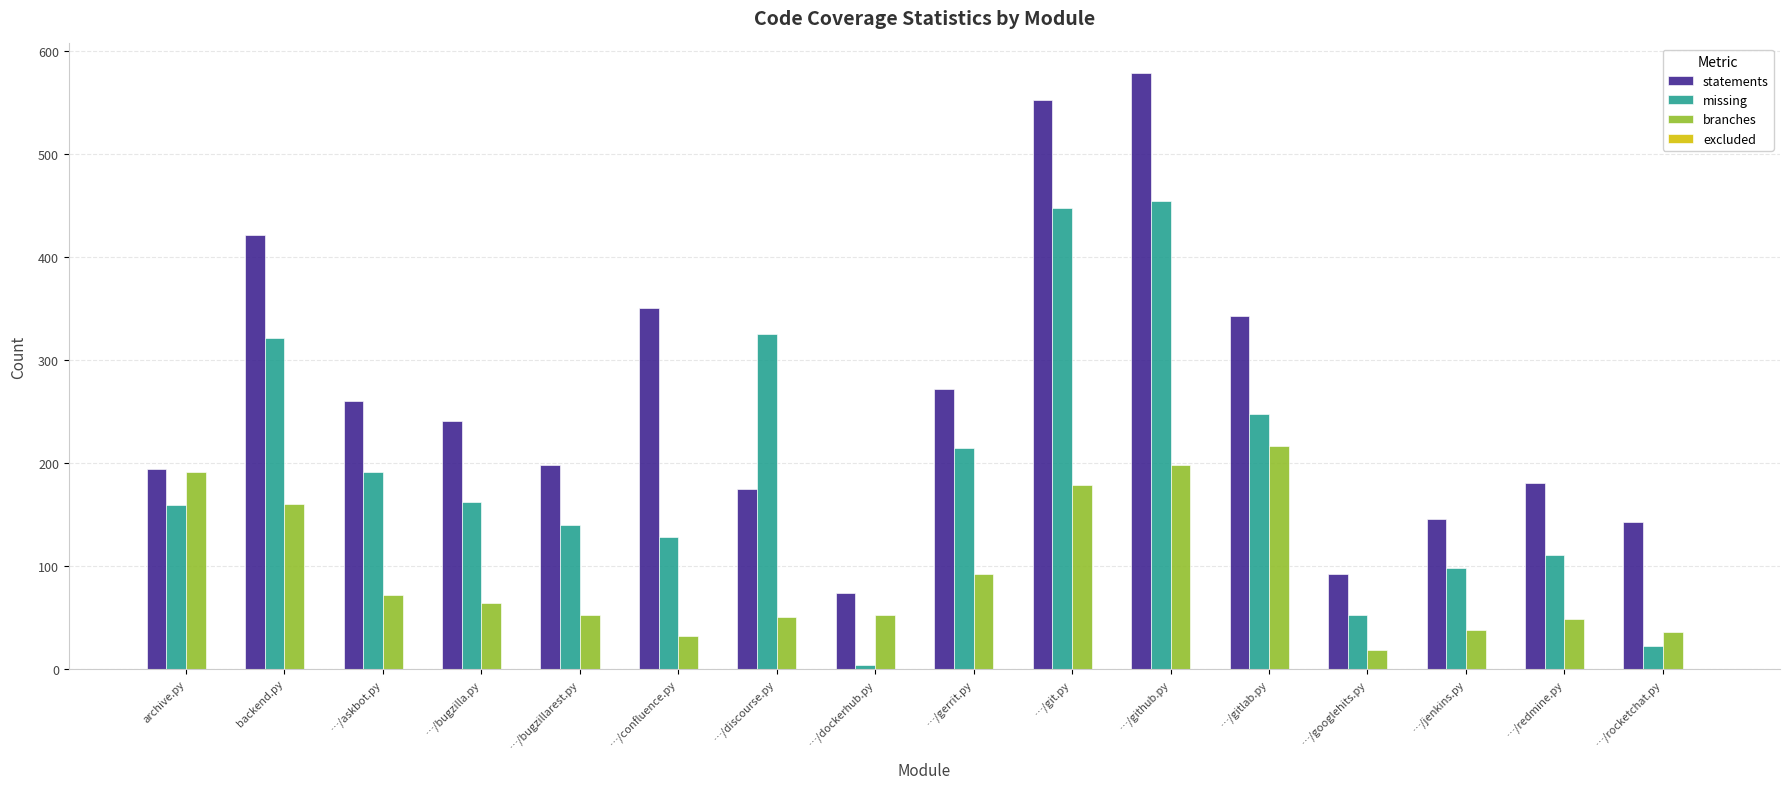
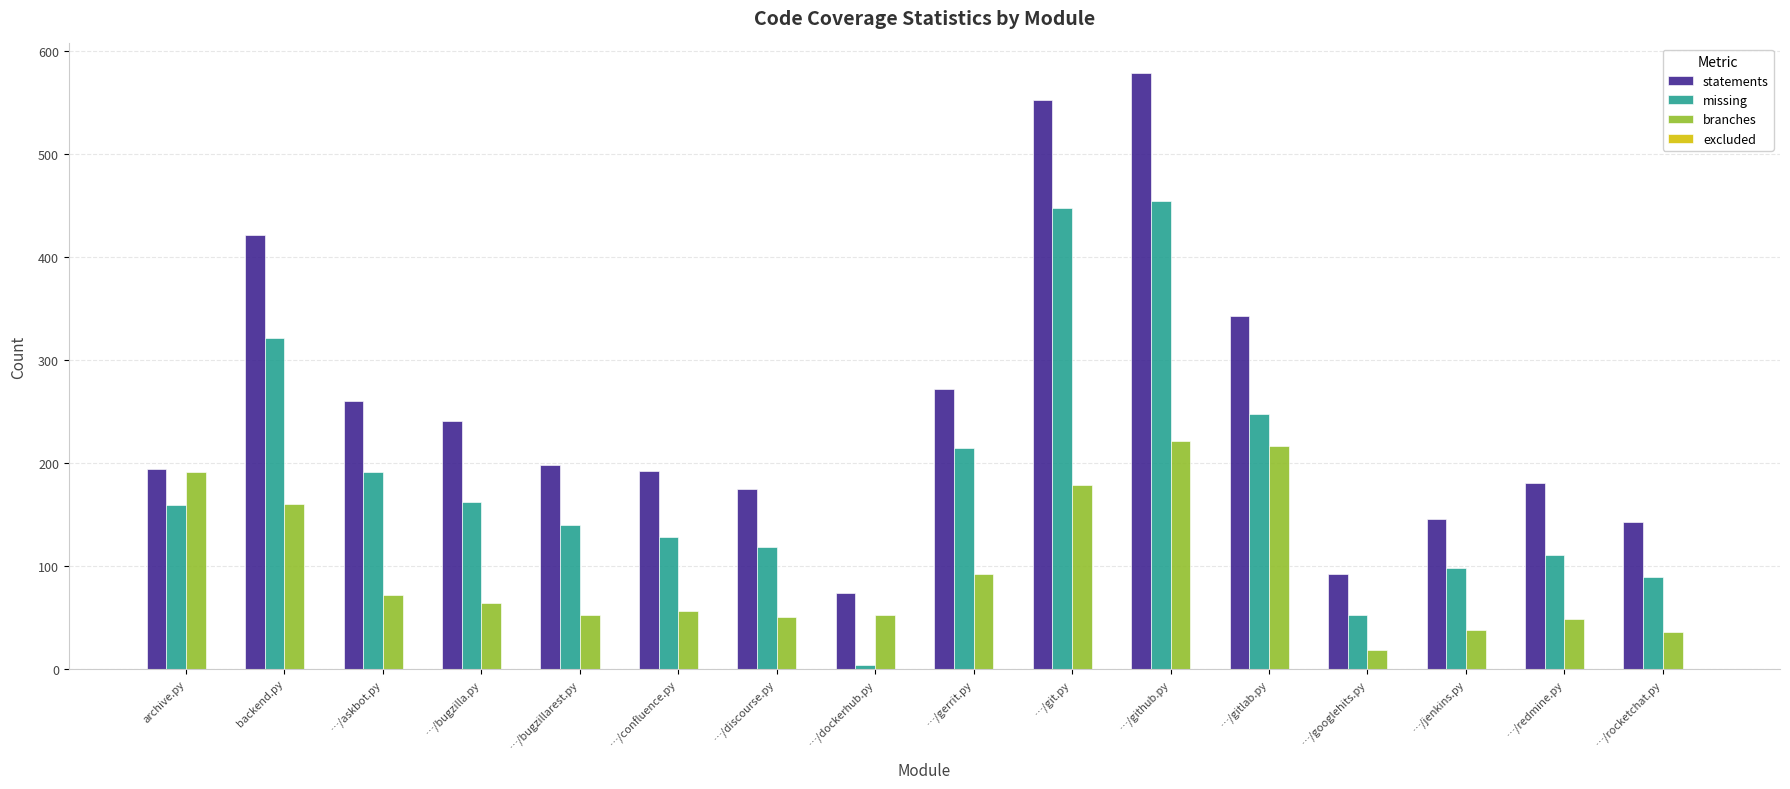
  {
    "statements": {
      "archive.py": 194,
      "backend.py": 421,
      "…/askbot.py": 260,
      "…/bugzilla.py": 240,
      "…/bugzillarest.py": 198,
-     "…/confluence.py": 350,
+     "…/confluence.py": 192,
      "…/discourse.py": 174,
      "…/dockerhub.py": 74,
      "…/gerrit.py": 272,
      "…/git.py": 552,
      "…/github.py": 578,
      "…/gitlab.py": 342,
      "…/googlehits.py": 92,
      "…/jenkins.py": 145,
      "…/redmine.py": 180,
      "…/rocketchat.py": 142
    },
    "missing": {
      "archive.py": 159,
      "backend.py": 321,
      "…/askbot.py": 191,
      "…/bugzilla.py": 162,
      "…/bugzillarest.py": 140,
      "…/confluence.py": 128,
-     "…/discourse.py": 325,
+     "…/discourse.py": 118,
      "…/dockerhub.py": 4,
      "…/gerrit.py": 214,
      "…/git.py": 447,
      "…/github.py": 454,
      "…/gitlab.py": 247,
      "…/googlehits.py": 52,
      "…/jenkins.py": 98,
      "…/redmine.py": 110,
-     "…/rocketchat.py": 22
+     "…/rocketchat.py": 89
    },
    "branches": {
      "archive.py": 191,
      "backend.py": 160,
      "…/askbot.py": 72,
      "…/bugzilla.py": 64,
      "…/bugzillarest.py": 52,
-     "…/confluence.py": 32,
+     "…/confluence.py": 56,
      "…/discourse.py": 50,
      "…/dockerhub.py": 52,
      "…/gerrit.py": 92,
      "…/git.py": 178,
-     "…/github.py": 198,
+     "…/github.py": 221,
      "…/gitlab.py": 216,
      "…/googlehits.py": 18,
      "…/jenkins.py": 38,
      "…/redmine.py": 48,
      "…/rocketchat.py": 36
    },
    "excluded": {
      "archive.py": 0,
      "backend.py": 0,
      "…/askbot.py": 0,
      "…/bugzilla.py": 0,
      "…/bugzillarest.py": 0,
      "…/confluence.py": 0,
      "…/discourse.py": 0,
      "…/dockerhub.py": 0,
      "…/gerrit.py": 0,
      "…/git.py": 0,
      "…/github.py": 0,
      "…/gitlab.py": 0,
      "…/googlehits.py": 0,
      "…/jenkins.py": 0,
      "…/redmine.py": 0,
      "…/rocketchat.py": 0
    }
  }
